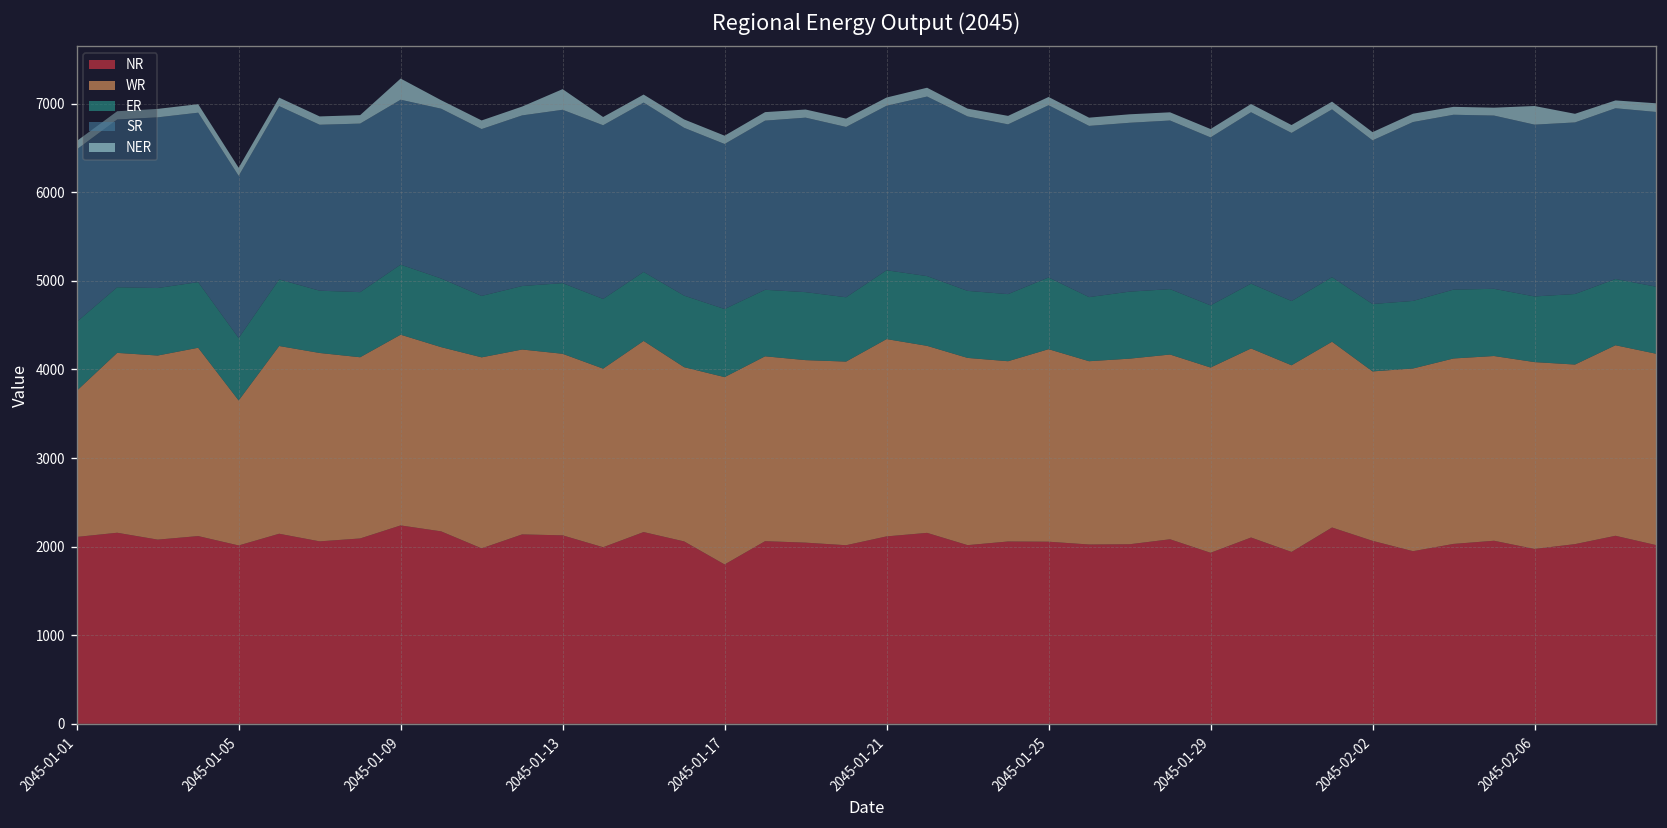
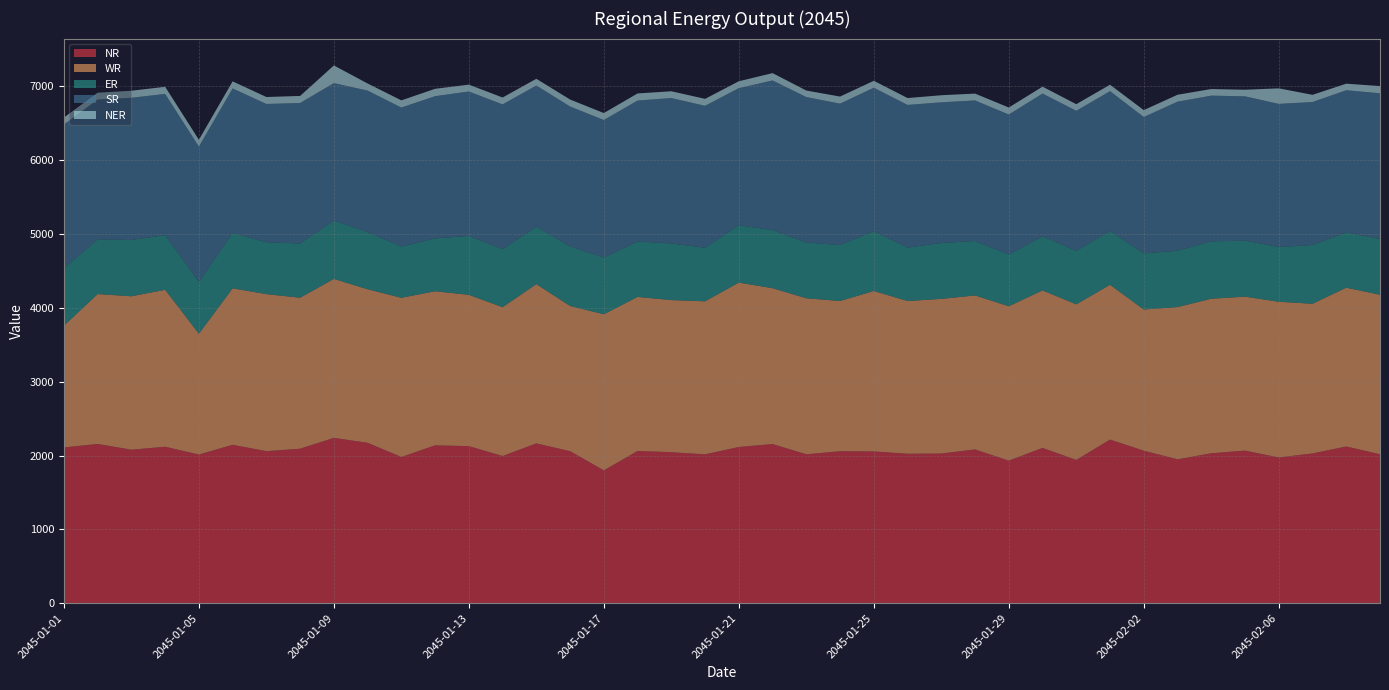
  {
    "NR": {
      "2045-01-01": 2100,
      "2045-01-05": 2000,
      "2045-01-09": 2200,
      "2045-01-13": 2100,
      "2045-01-17": 1800,
      "2045-01-21": 2100,
      "2045-01-25": 2100,
      "2045-01-29": 1900,
      "2045-02-02": 2100,
      "2045-02-06": 2000
    },
    "WR": {
      "2045-01-01": 1600,
      "2045-01-05": 1600,
      "2045-01-09": 2200,
      "2045-01-13": 2000,
      "2045-01-17": 2100,
      "2045-01-21": 2200,
      "2045-01-25": 2200,
      "2045-01-29": 2100,
      "2045-02-02": 1900,
      "2045-02-06": 2100
    },
    "NER": {
      "2045-01-01": 100,
      "2045-01-05": 100,
      "2045-01-09": 200,
-     "2045-01-13": 200,
+     "2045-01-13": 100,
      "2045-01-17": 100,
      "2045-01-21": 100,
      "2045-01-25": 100,
      "2045-01-29": 100,
      "2045-02-02": 100,
      "2045-02-06": 200
    }
  }
